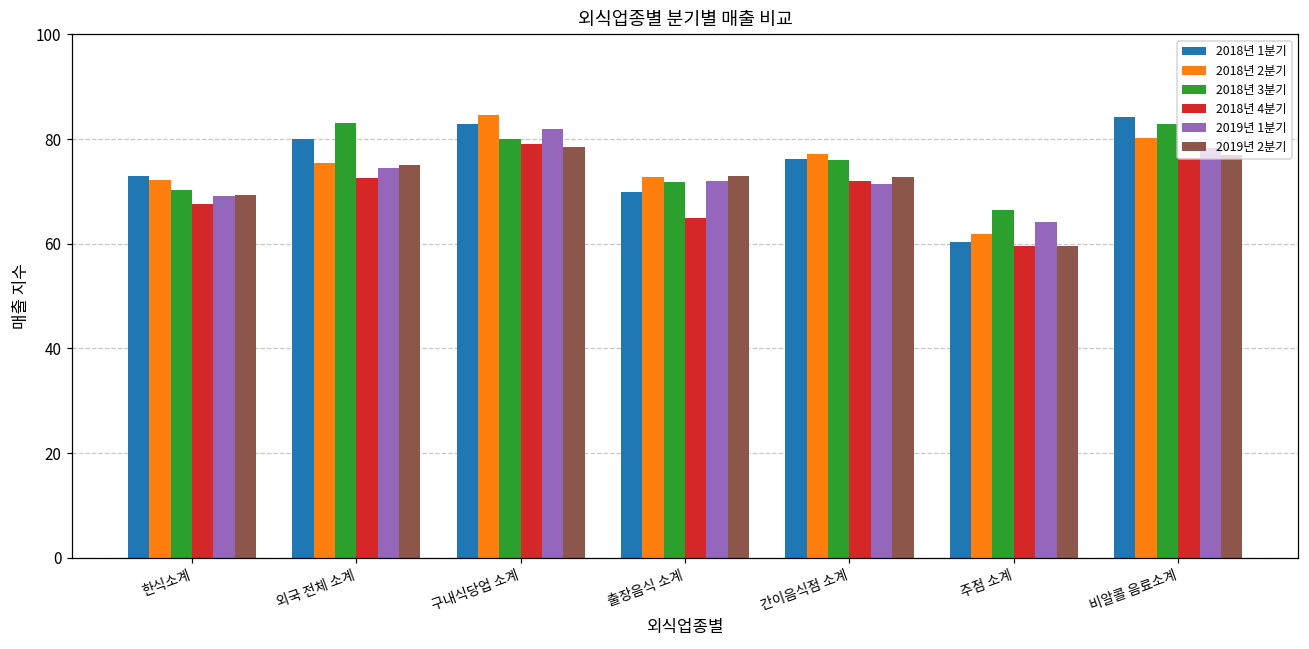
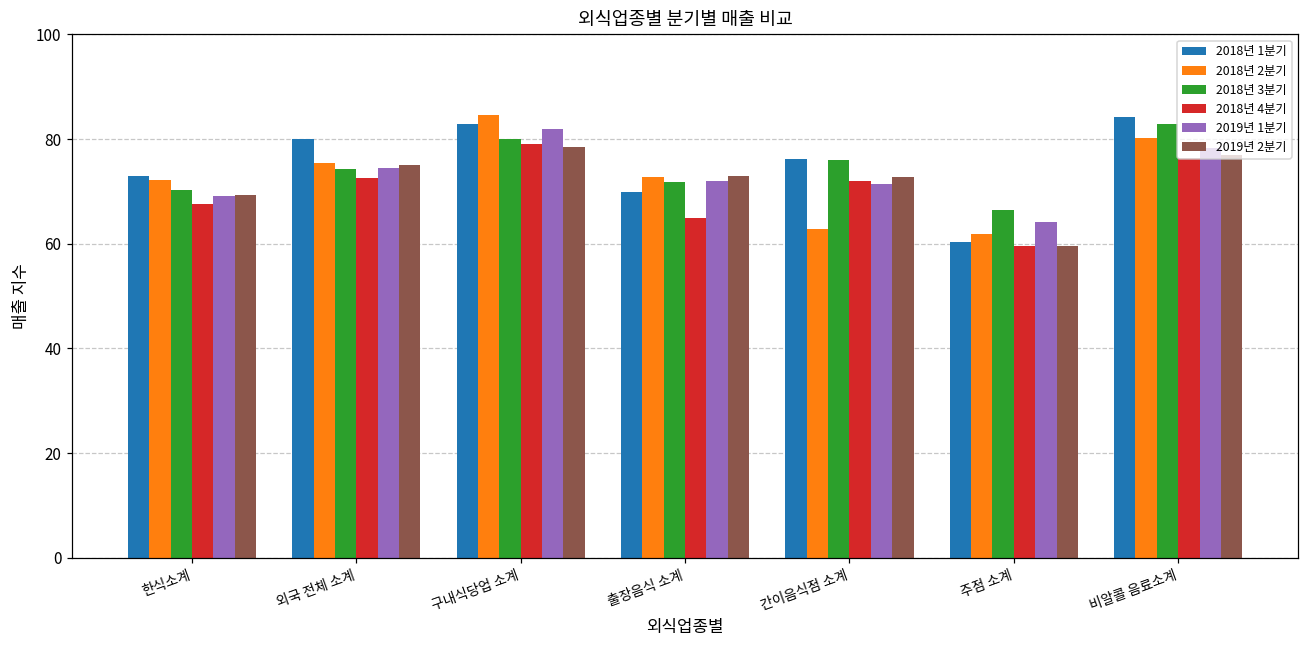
  {
    "2018년 1분기": {
      "한식소계": 73,
      "외국 전체 소계": 80,
      "구내식당업 소계": 83,
      "출장음식 소계": 70,
      "간이음식점 소계": 76,
      "주점 소계": 60,
      "비알콜 음료소계": 84
    },
    "2018년 2분기": {
      "한식소계": 72,
      "외국 전체 소계": 75,
      "구내식당업 소계": 85,
      "출장음식 소계": 73,
-     "간이음식점 소계": 77,
+     "간이음식점 소계": 63,
      "주점 소계": 62,
      "비알콜 음료소계": 80
    },
    "2018년 3분기": {
      "한식소계": 70,
-     "외국 전체 소계": 83,
+     "외국 전체 소계": 74,
      "구내식당업 소계": 80,
      "출장음식 소계": 72,
      "간이음식점 소계": 76,
      "주점 소계": 66,
      "비알콜 음료소계": 83
    },
    "2018년 4분기": {
      "한식소계": 68,
      "외국 전체 소계": 73,
      "구내식당업 소계": 79,
      "출장음식 소계": 65,
      "간이음식점 소계": 72,
      "주점 소계": 60,
      "비알콜 음료소계": 76
    },
    "2019년 1분기": {
      "한식소계": 69,
      "외국 전체 소계": 74,
      "구내식당업 소계": 82,
      "출장음식 소계": 72,
      "간이음식점 소계": 71,
      "주점 소계": 64,
      "비알콜 음료소계": 78
    },
    "2019년 2분기": {
      "한식소계": 69,
      "외국 전체 소계": 75,
      "구내식당업 소계": 78,
      "출장음식 소계": 73,
      "간이음식점 소계": 73,
      "주점 소계": 60,
      "비알콜 음료소계": 77
    }
  }
